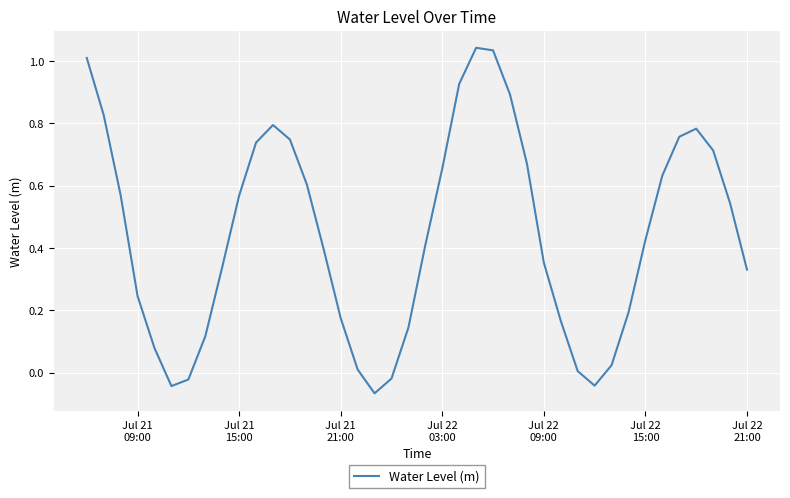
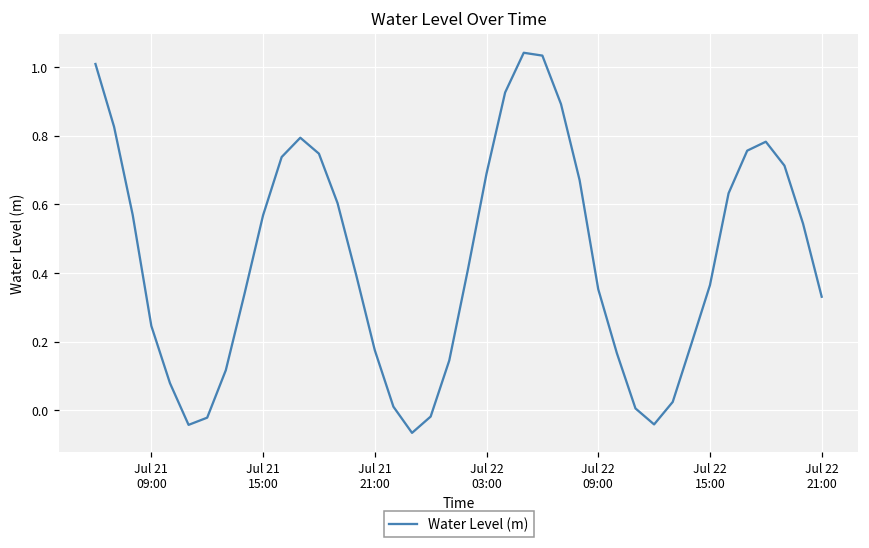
  {
    "Jul 21 09:00": 0.25,
    "Jul 21 15:00": 0.57,
    "Jul 21 21:00": 0.17,
-   "Jul 22 03:00": 0.65,
+   "Jul 22 03:00": 0.69,
    "Jul 22 09:00": 0.35,
-   "Jul 22 15:00": 0.43,
+   "Jul 22 15:00": 0.36,
    "Jul 22 21:00": 0.33
  }
